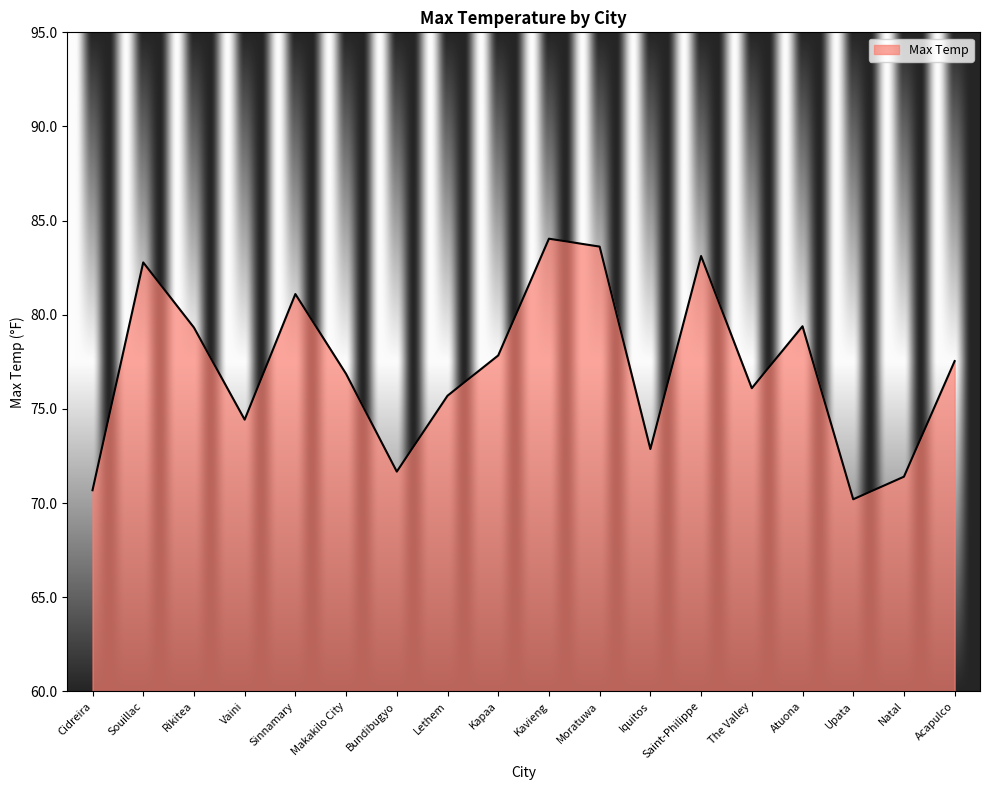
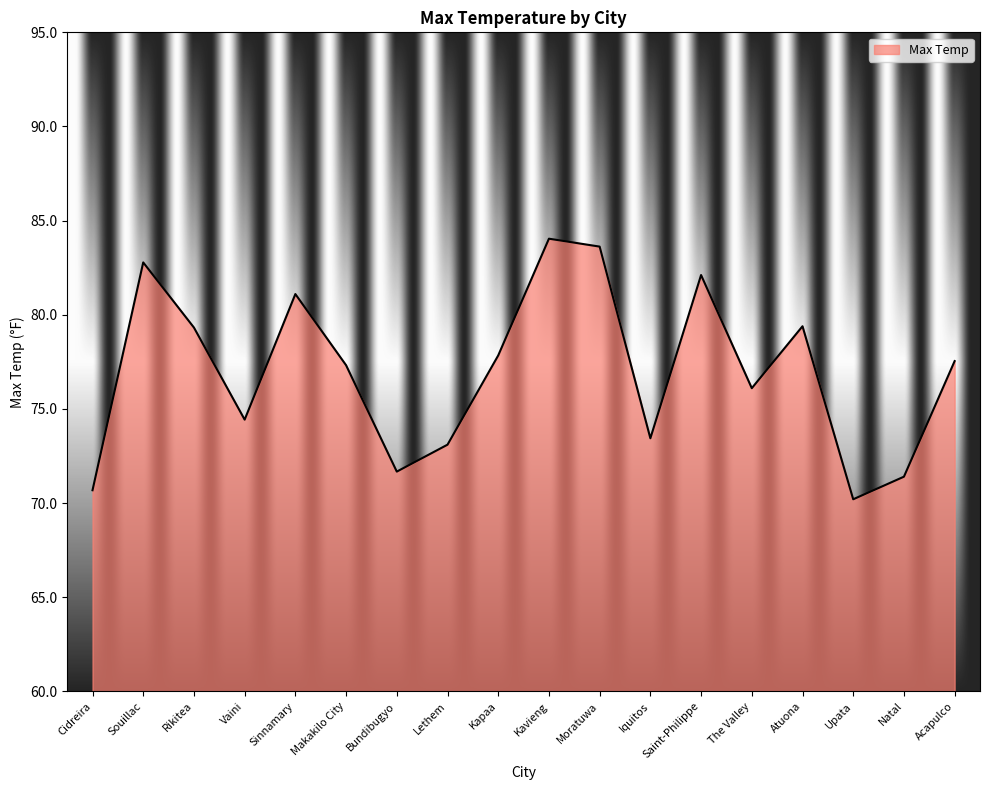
  {
    "Cidreira": 70.7,
    "Souillac": 82.8,
    "Rikitea": 79.3,
    "Vaini": 74.4,
    "Sinnamary": 81.1,
-   "Makakilo City": 76.9,
+   "Makakilo City": 77.3,
    "Bundibugyo": 71.7,
-   "Lethem": 75.7,
+   "Lethem": 73.1,
    "Kapaa": 77.8,
    "Kavieng": 84.0,
    "Moratuwa": 83.6,
-   "Iquitos": 72.9,
-   "Saint-Philippe": 83.1,
+   "Iquitos": 73.4,
+   "Saint-Philippe": 82.1,
    "The Valley": 76.1,
    "Atuona": 79.4,
    "Upata": 70.2,
    "Natal": 71.4,
    "Acapulco": 77.5
  }
